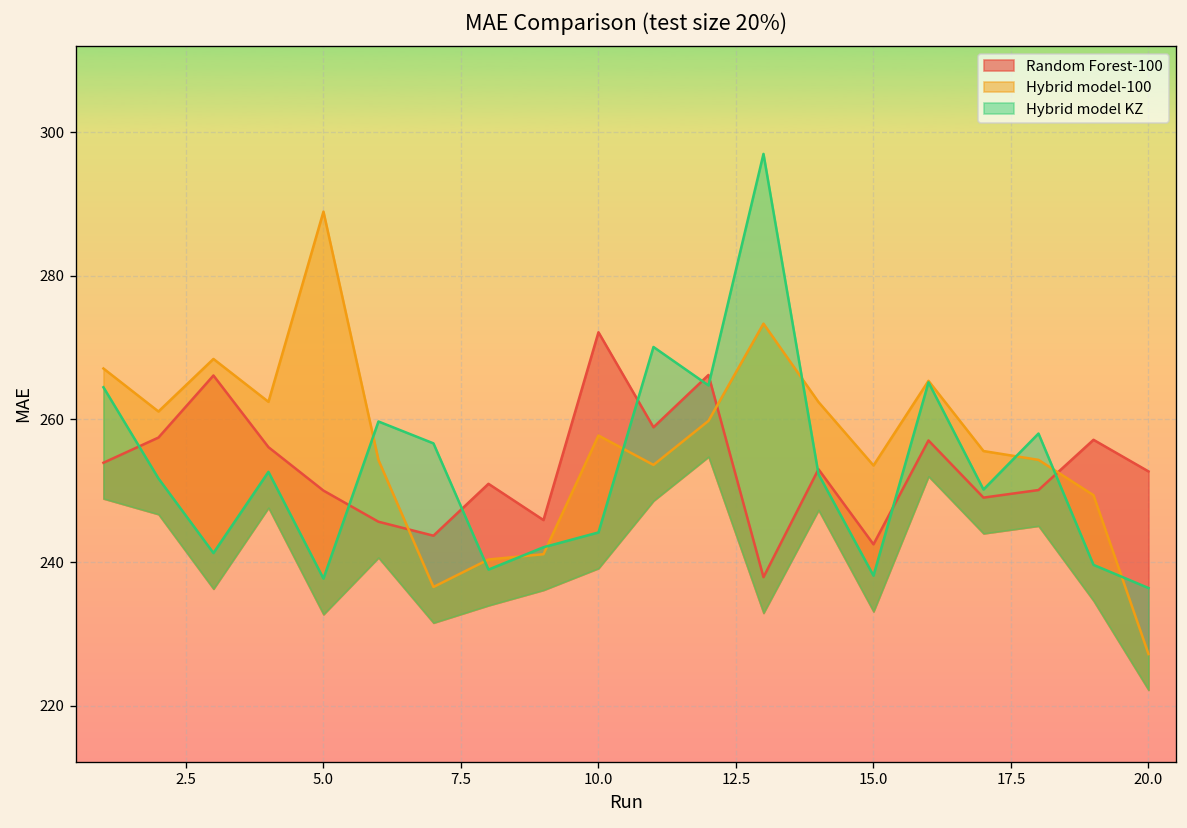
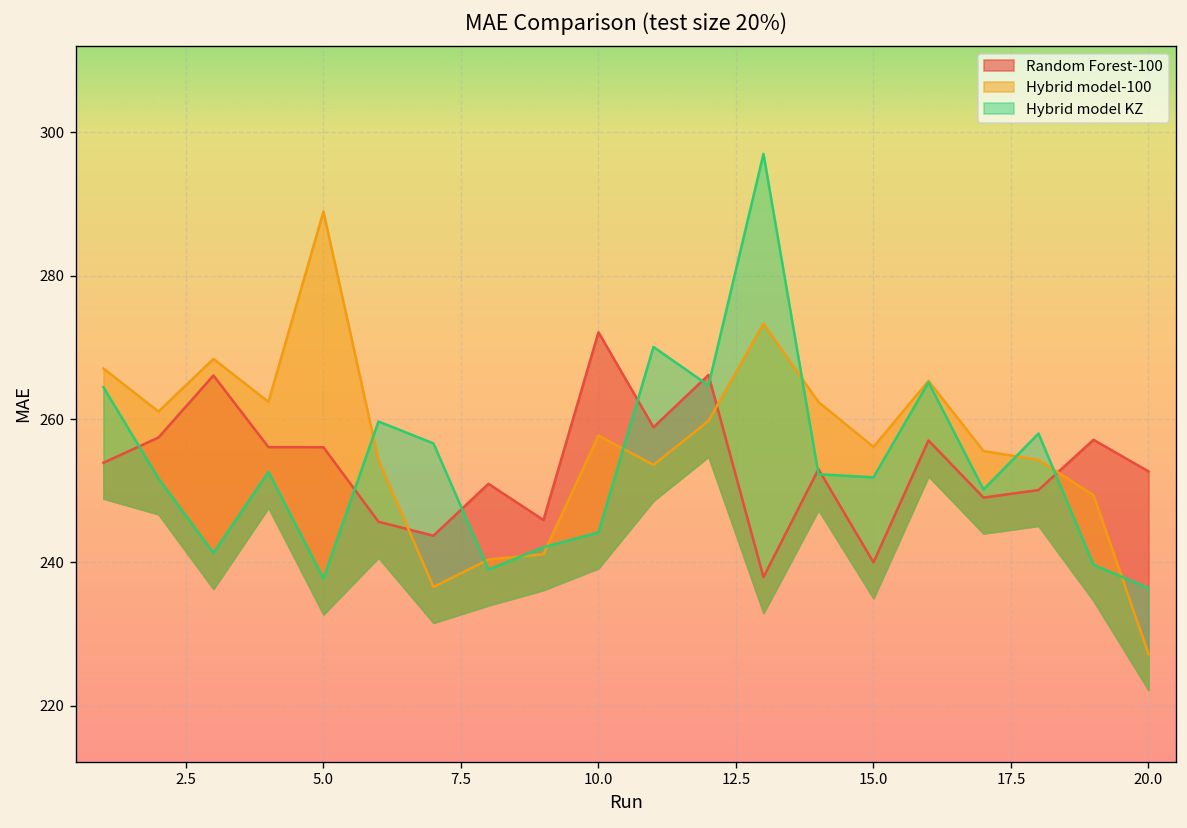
  {
    "Random Forest-100": {
-     "5.0": 250,
+     "5.0": 256,
      "10.0": 272,
-     "15.0": 243,
+     "15.0": 240,
      "20.0": 253
    },
    "Hybrid model-100": {
      "5.0": 289,
      "10.0": 258,
-     "15.0": 254,
+     "15.0": 256,
      "20.0": 227
    },
    "Hybrid model KZ": {
      "5.0": 238,
      "10.0": 244,
-     "15.0": 238,
+     "15.0": 252,
      "20.0": 236
    }
  }
